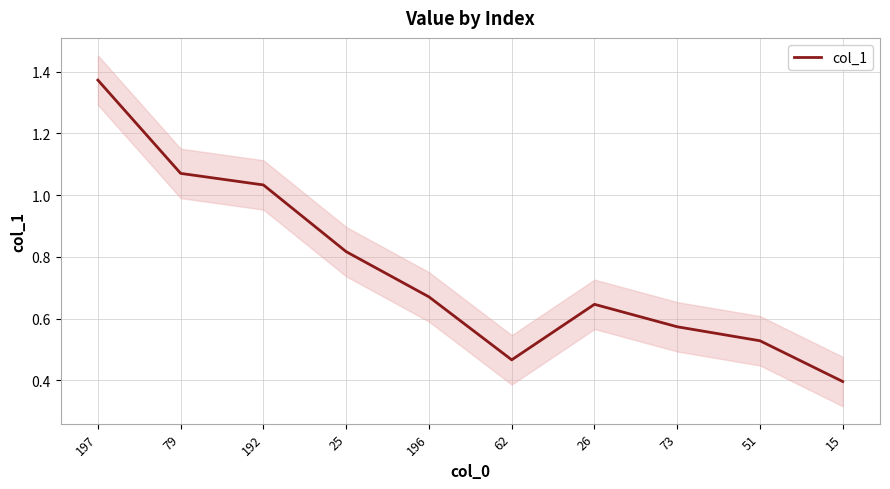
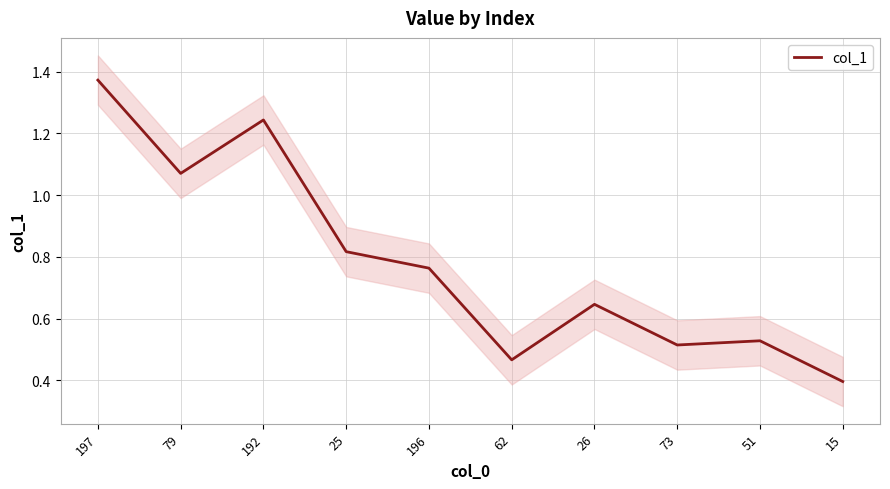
  {
    "col_1": {
      "197": 1.37,
      "79": 1.07,
-     "192": 1.03,
+     "192": 1.24,
      "25": 0.82,
-     "196": 0.67,
+     "196": 0.76,
      "62": 0.47,
      "26": 0.65,
-     "73": 0.57,
+     "73": 0.51,
      "51": 0.53,
      "15": 0.40
    }
  }
